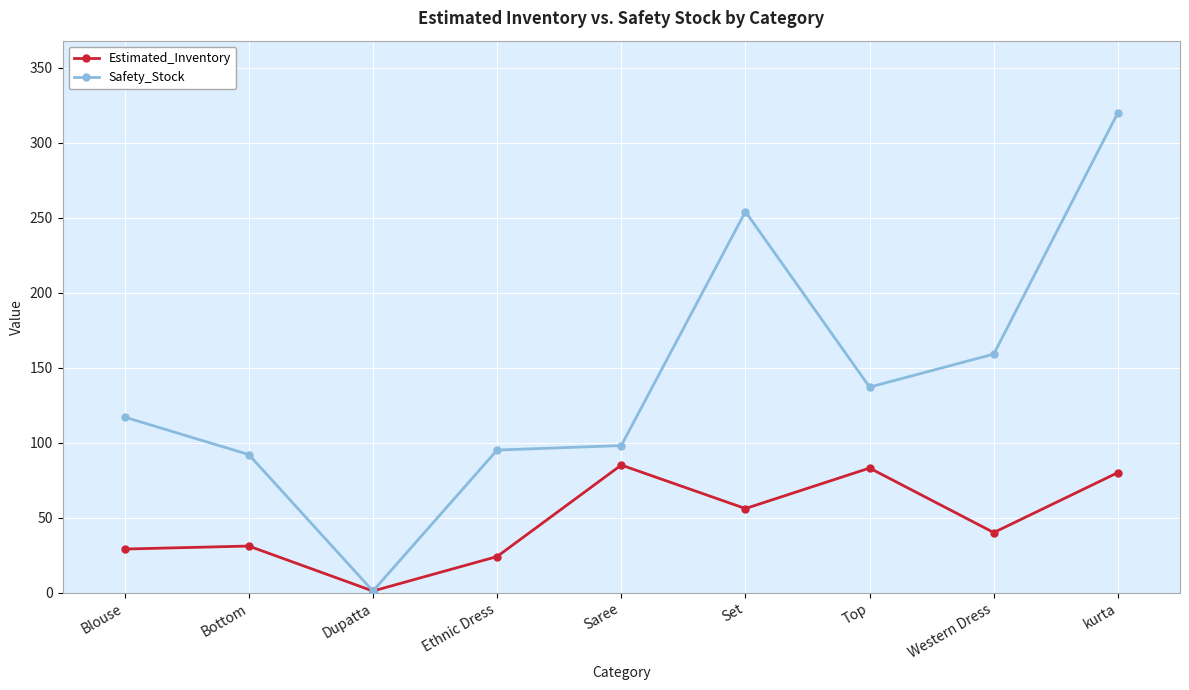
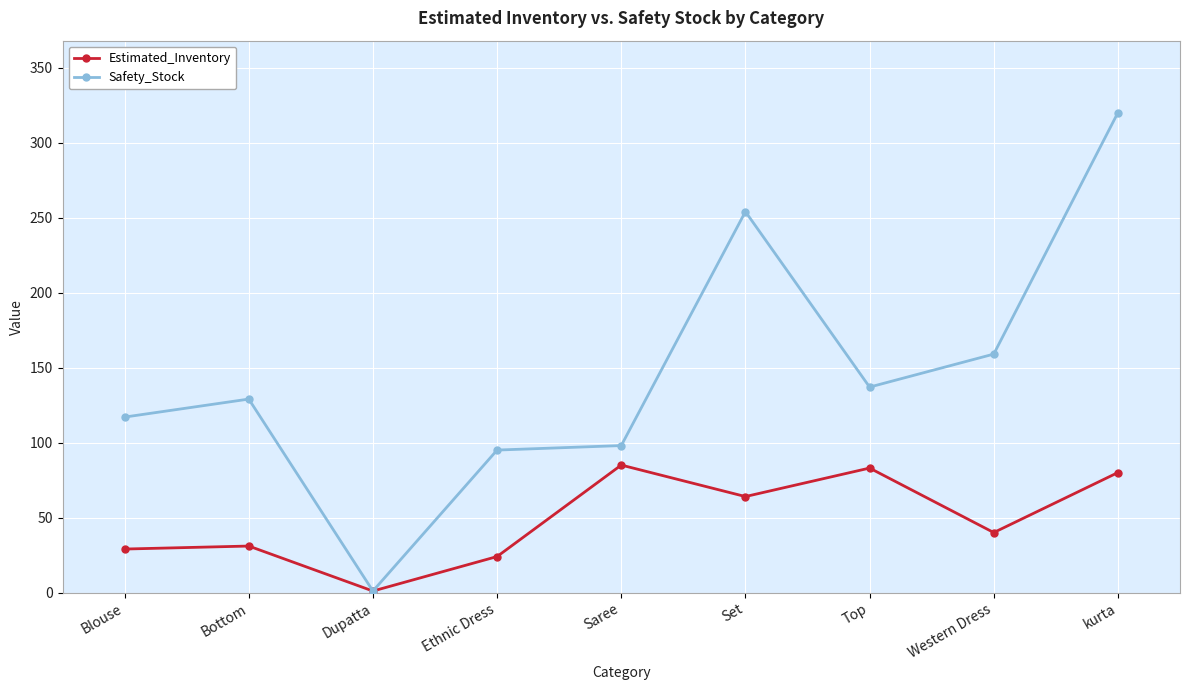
  {
    "Estimated_Inventory": {
      "Blouse": 29,
      "Bottom": 31,
      "Ethnic Dress": 24,
      "Saree": 85,
-     "Set": 56,
+     "Set": 64,
      "Top": 83,
      "Western Dress": 40,
      "kurta": 80
    },
    "Safety_Stock": {
      "Blouse": 117,
-     "Bottom": 92,
+     "Bottom": 129,
      "Ethnic Dress": 95,
      "Saree": 98,
      "Set": 254,
      "Top": 137,
      "Western Dress": 159,
      "kurta": 320
    }
  }
